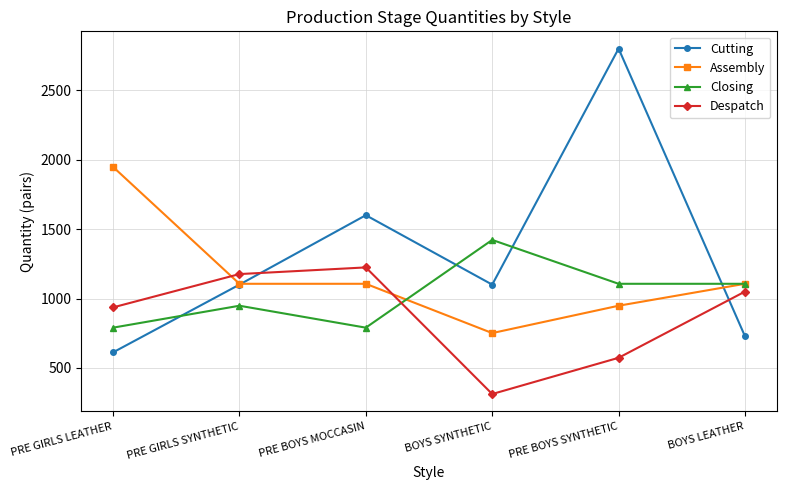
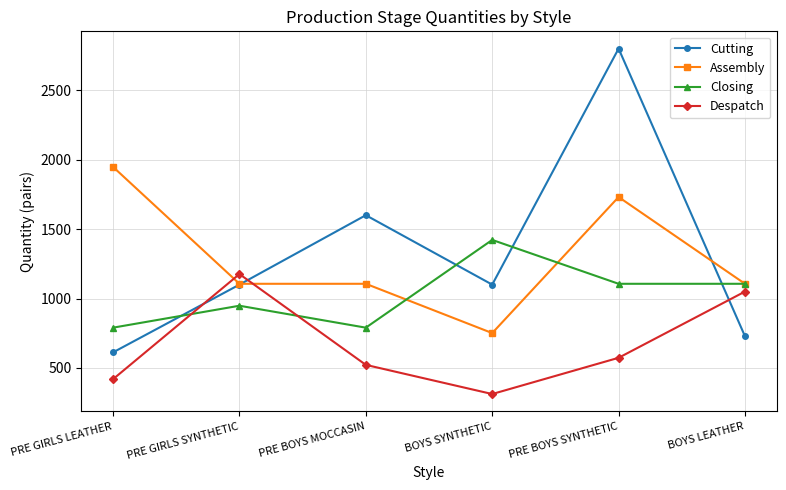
  {
    "Cutting": {
      "PRE GIRLS LEATHER": 610,
      "PRE BOYS MOCCASIN": 1600,
      "BOYS SYNTHETIC": 1100,
      "PRE BOYS SYNTHETIC": 2800,
      "BOYS LEATHER": 730
    },
    "Assembly": {
      "PRE GIRLS LEATHER": 1950,
      "PRE BOYS MOCCASIN": 1110,
      "BOYS SYNTHETIC": 750,
-     "PRE BOYS SYNTHETIC": 950
+     "PRE BOYS SYNTHETIC": 1730
    },
    "Closing": {
      "PRE GIRLS LEATHER": 790,
      "PRE GIRLS SYNTHETIC": 950,
      "PRE BOYS MOCCASIN": 790,
      "BOYS SYNTHETIC": 1420,
      "PRE BOYS SYNTHETIC": 1110
    },
    "Despatch": {
-     "PRE GIRLS LEATHER": 940,
+     "PRE GIRLS LEATHER": 420,
      "PRE GIRLS SYNTHETIC": 1180,
-     "PRE BOYS MOCCASIN": 1220,
+     "PRE BOYS MOCCASIN": 520,
      "BOYS SYNTHETIC": 310,
      "PRE BOYS SYNTHETIC": 570,
      "BOYS LEATHER": 1050
    }
  }
